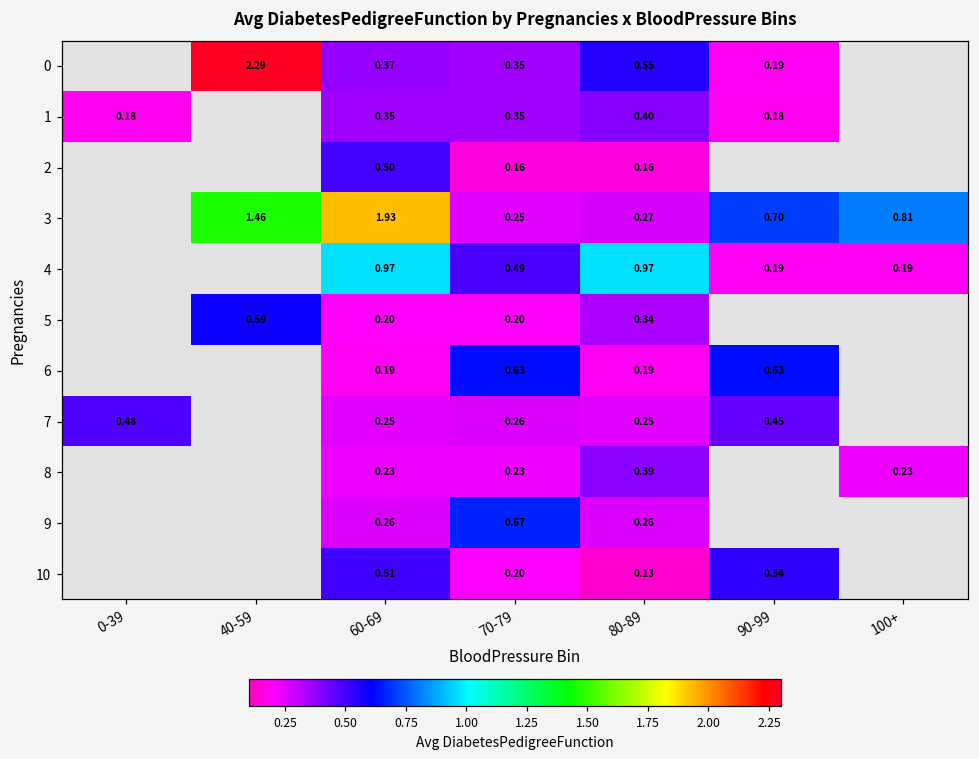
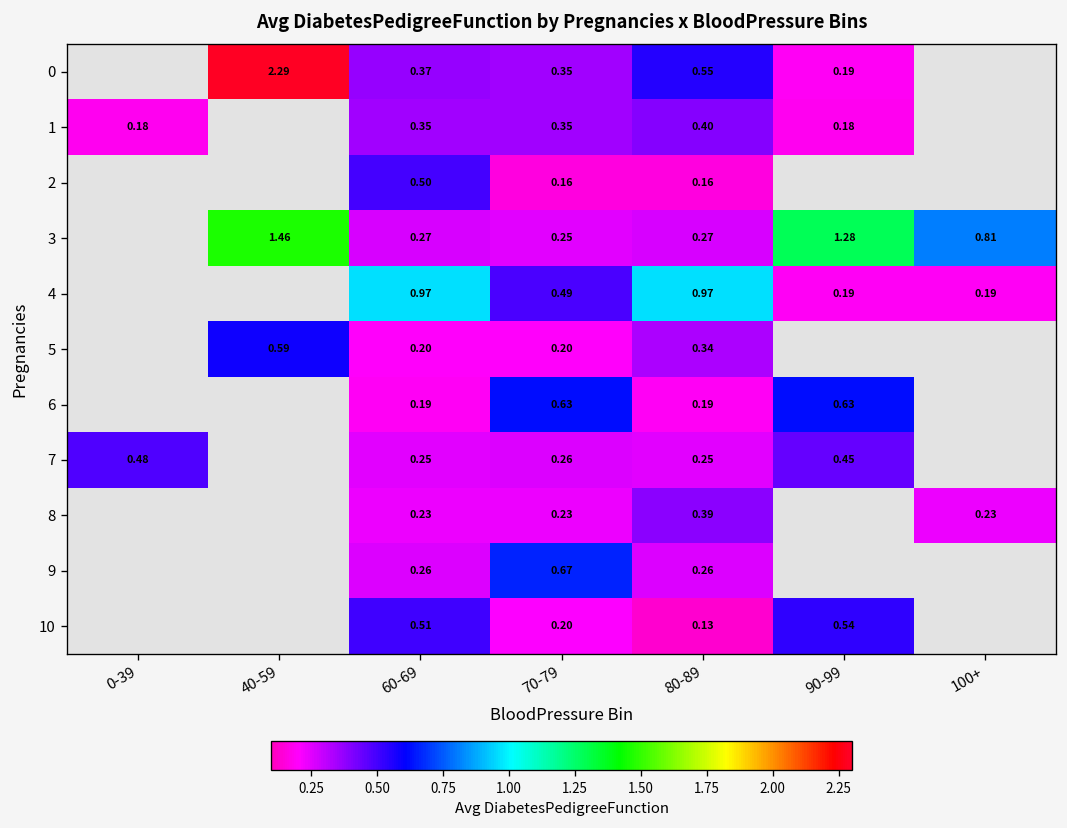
  {
    "0": {
      "40-59": 2.29,
      "60-69": 0.37,
      "70-79": 0.35,
      "80-89": 0.55,
      "90-99": 0.19
    },
    "1": {
      "0-39": 0.18,
      "60-69": 0.35,
      "70-79": 0.35,
      "80-89": 0.40,
      "90-99": 0.18
    },
    "2": {
      "60-69": 0.50,
      "70-79": 0.16,
      "80-89": 0.16
    },
    "3": {
      "40-59": 1.46,
-     "60-69": 1.93,
+     "60-69": 0.27,
      "70-79": 0.25,
      "80-89": 0.27,
-     "90-99": 0.70,
+     "90-99": 1.28,
      "100+": 0.81
    },
    "4": {
      "60-69": 0.97,
      "70-79": 0.49,
      "80-89": 0.97,
      "90-99": 0.19,
      "100+": 0.19
    },
    "5": {
      "40-59": 0.59,
      "60-69": 0.20,
      "70-79": 0.20,
      "80-89": 0.34
    },
    "6": {
      "60-69": 0.19,
      "70-79": 0.63,
      "80-89": 0.19,
      "90-99": 0.63
    },
    "7": {
      "0-39": 0.48,
      "60-69": 0.25,
      "70-79": 0.26,
      "80-89": 0.25,
      "90-99": 0.45
    },
    "8": {
      "60-69": 0.23,
      "70-79": 0.23,
      "80-89": 0.39,
      "100+": 0.23
    },
    "9": {
      "60-69": 0.26,
      "70-79": 0.67,
      "80-89": 0.26
    },
    "10": {
      "60-69": 0.51,
      "70-79": 0.20,
      "80-89": 0.13,
      "90-99": 0.54
    }
  }
